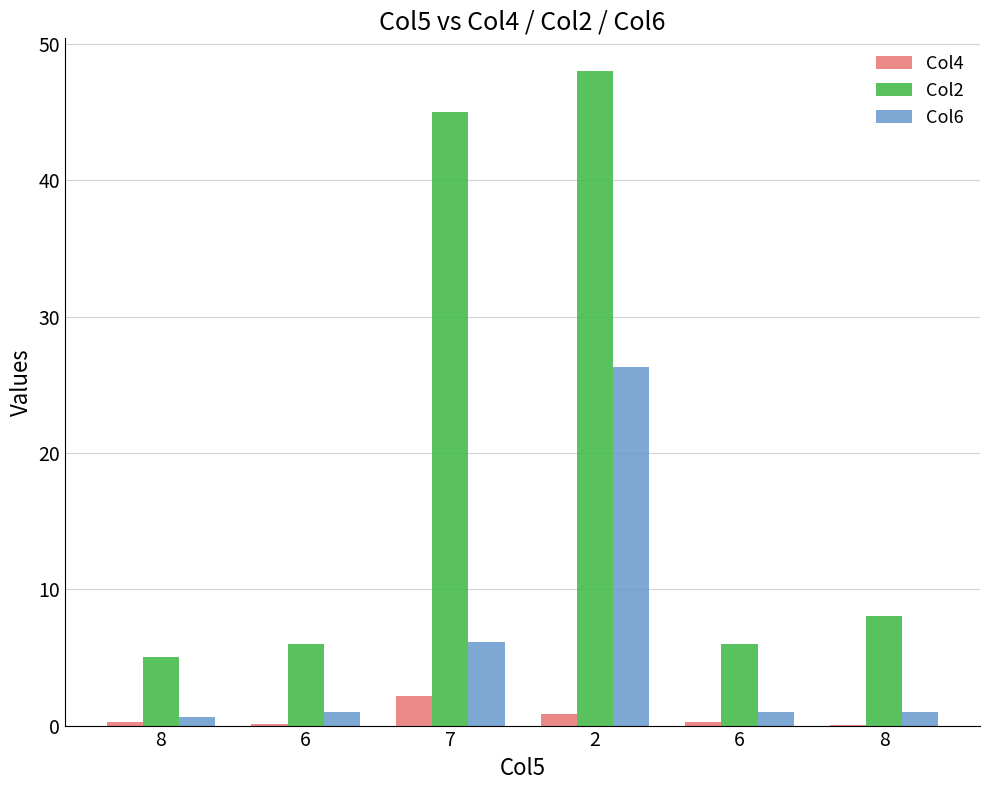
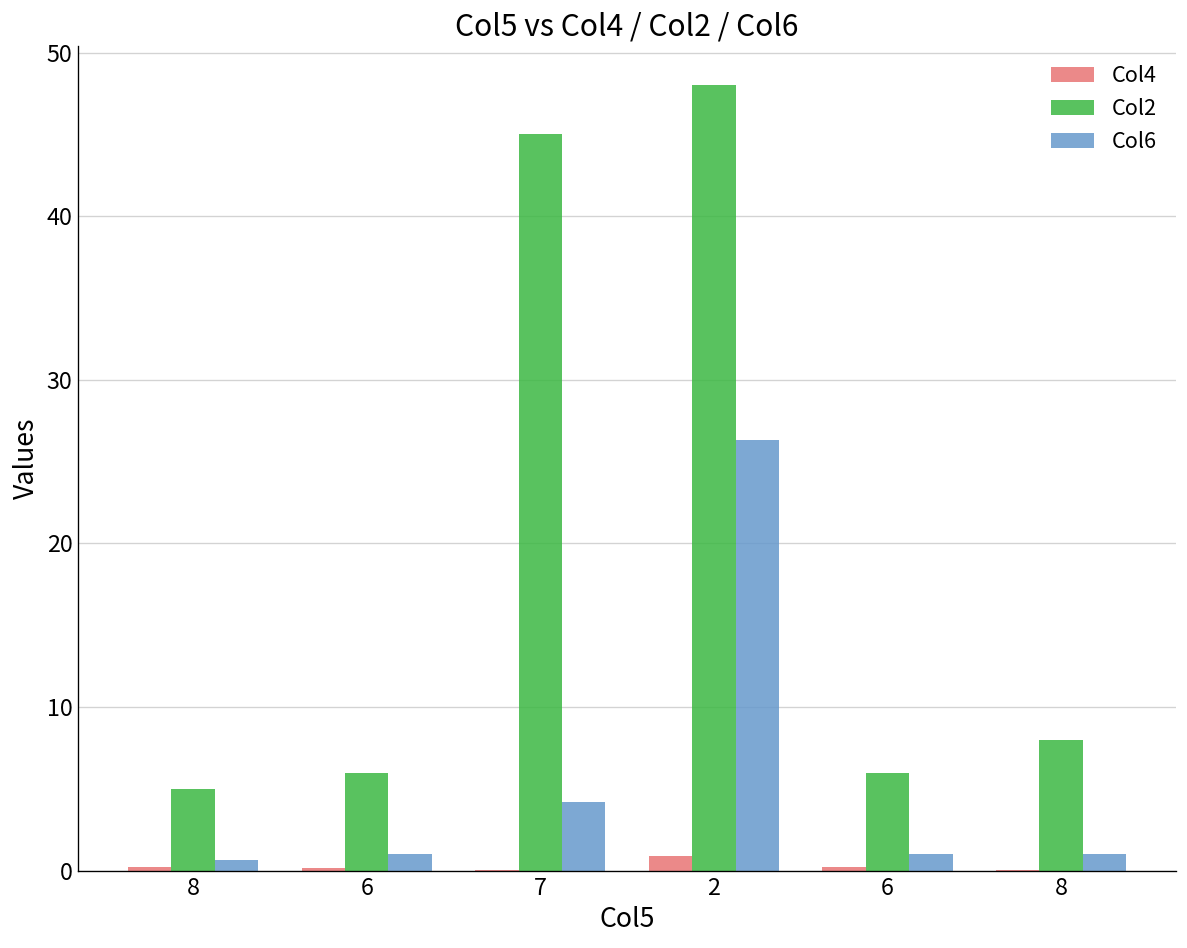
  {
    "Col4": {
-     "7": 2.1,
+     "7": 0.0,
      "2": 0.9
    },
    "Col2": {
      "7": 45.0,
      "2": 48.0
    },
    "Col6": {
-     "7": 6.1,
+     "7": 4.2,
      "2": 26.3
    }
  }
